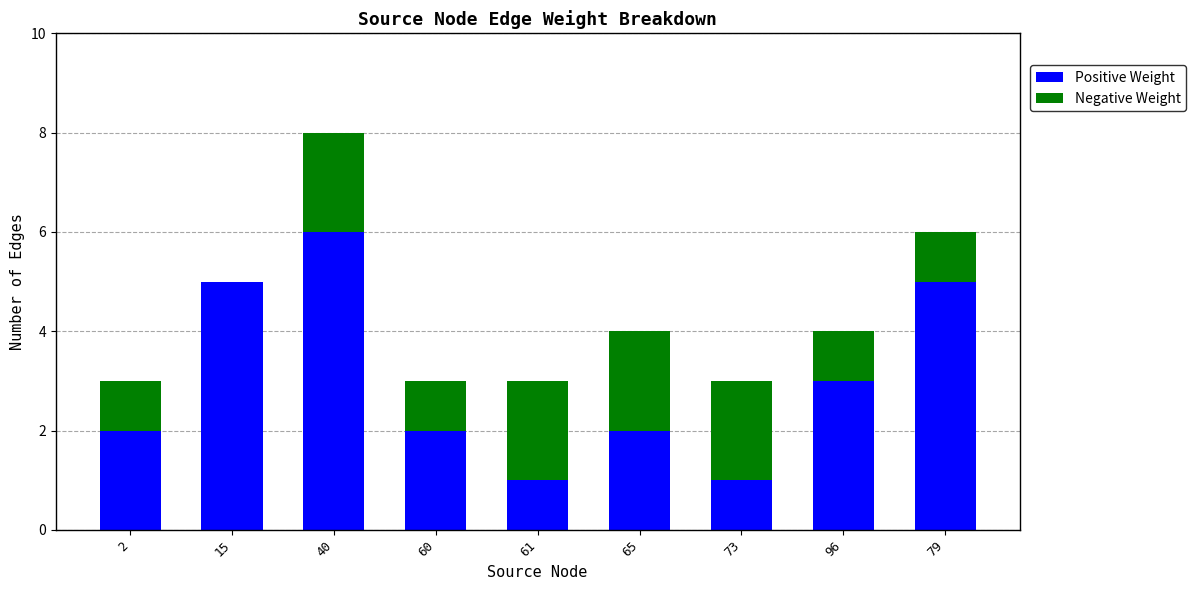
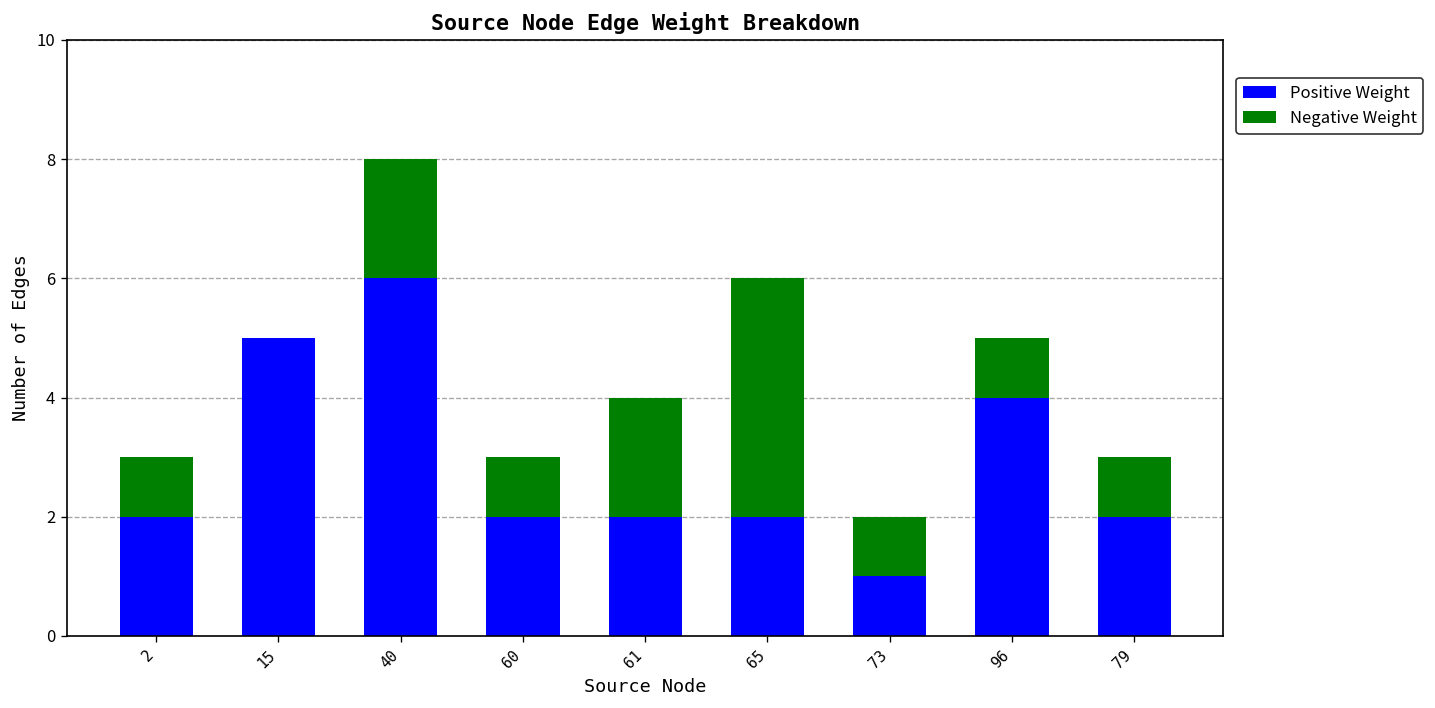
  {
    "Positive Weight": {
      "2": 2,
      "15": 5,
      "40": 6,
      "60": 2,
-     "61": 1,
+     "61": 2,
      "65": 2,
      "73": 1,
-     "96": 3,
-     "79": 5
+     "96": 4,
+     "79": 2
    },
    "Negative Weight": {
      "2": 1,
      "15": 0,
      "40": 2,
      "60": 1,
      "61": 2,
-     "65": 2,
-     "73": 2,
+     "65": 4,
+     "73": 1,
      "96": 1,
      "79": 1
    }
  }
